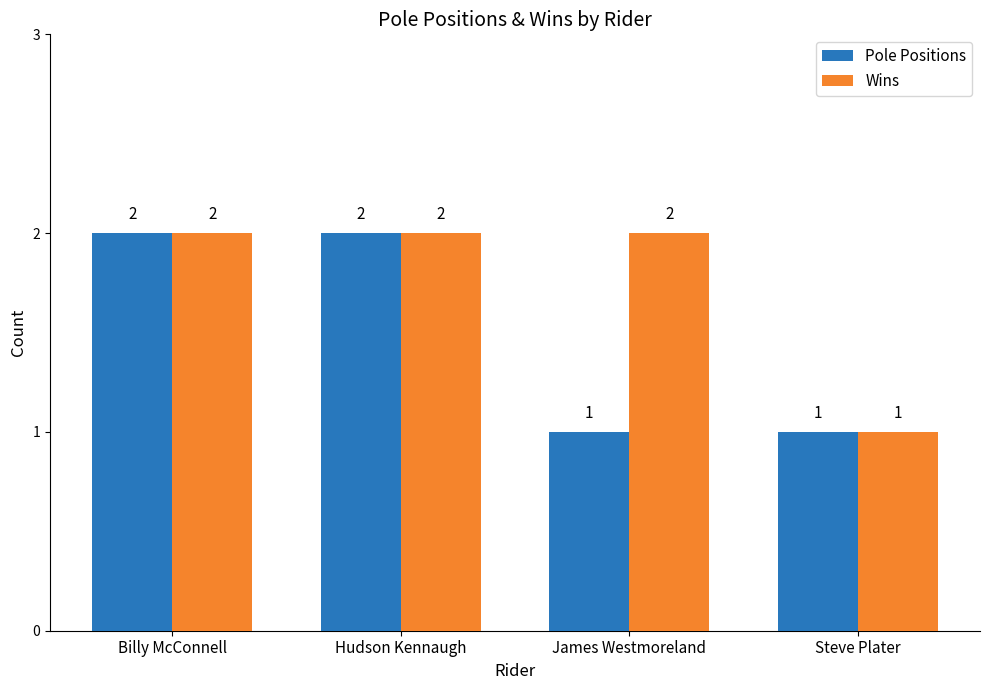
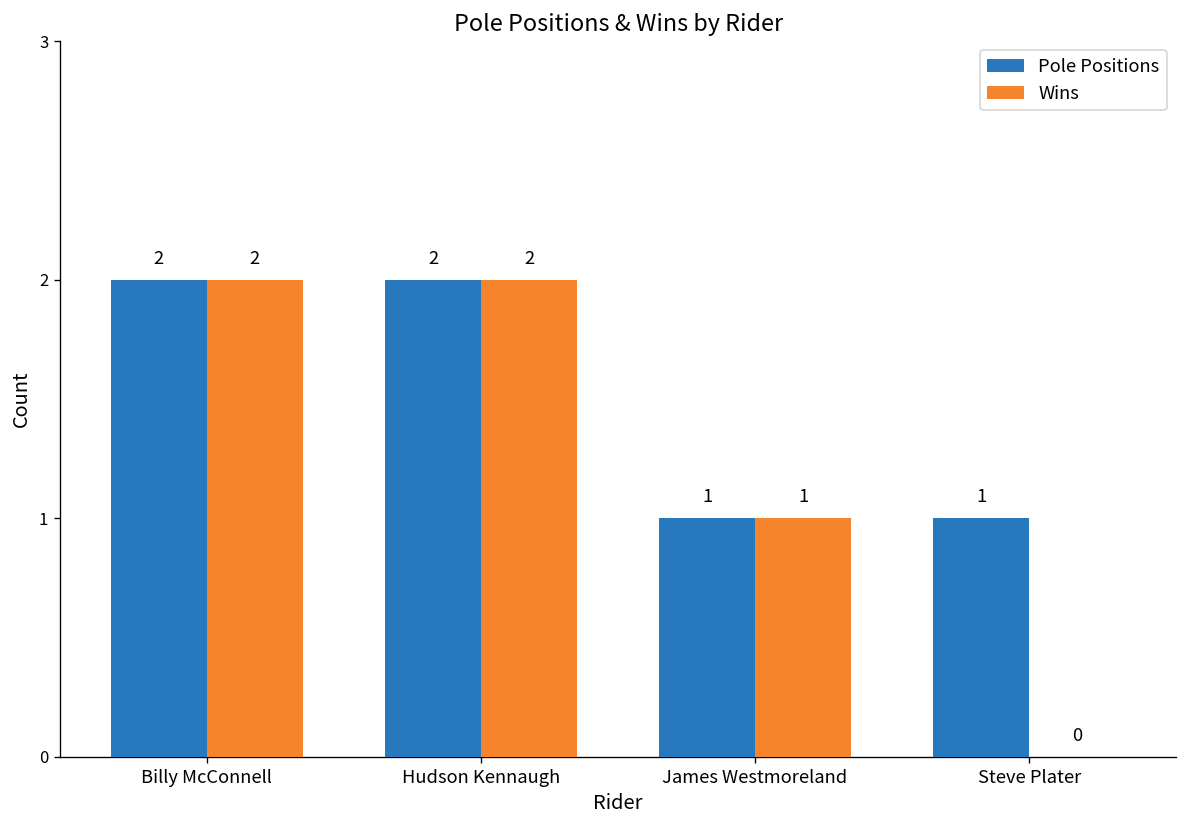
  {
    "Pole Positions": {
      "Billy McConnell": 2,
      "Hudson Kennaugh": 2,
      "James Westmoreland": 1,
      "Steve Plater": 1
    },
    "Wins": {
      "Billy McConnell": 2,
      "Hudson Kennaugh": 2,
-     "James Westmoreland": 2,
-     "Steve Plater": 1
+     "James Westmoreland": 1,
+     "Steve Plater": 0
    }
  }
